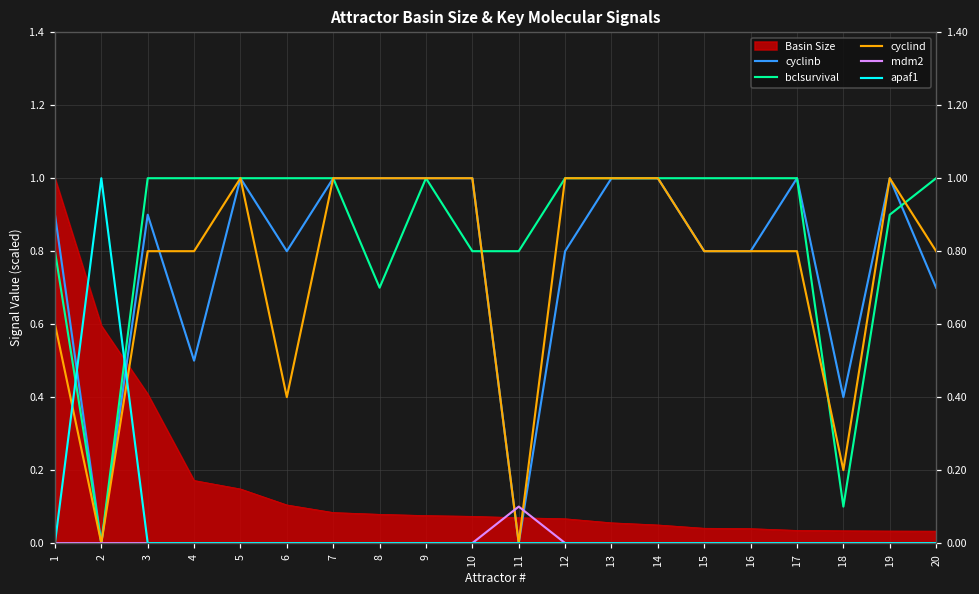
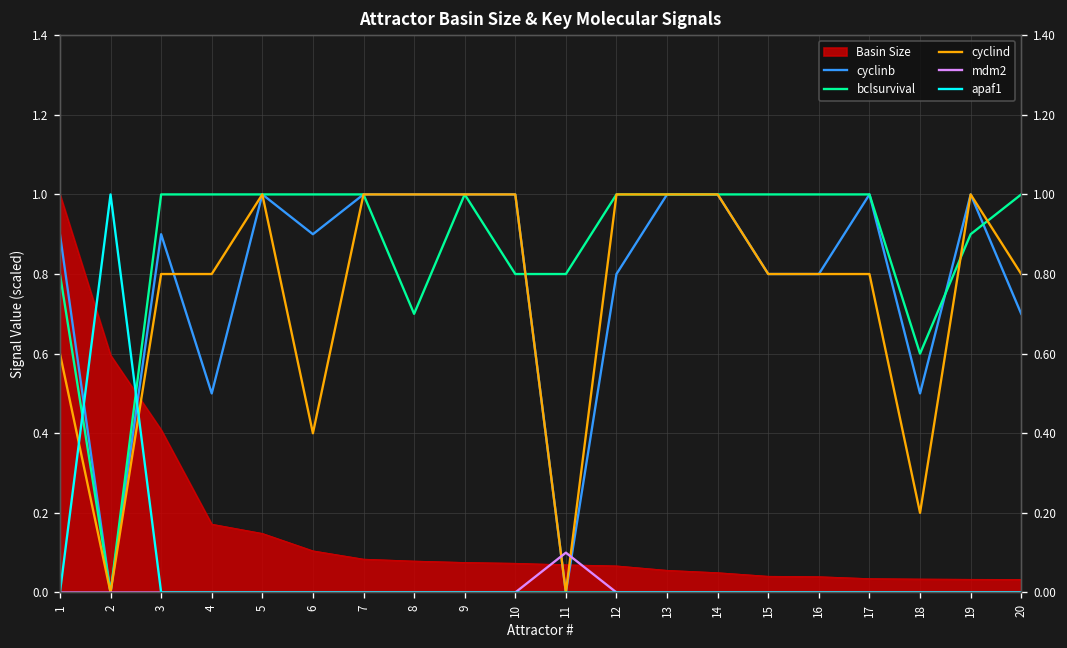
  {
    "Basin Size": {
      "1": 1.0,
      "2": 0.6,
      "3": 0.41,
      "4": 0.17,
      "5": 0.15,
      "6": 0.1,
      "7": 0.08,
      "8": 0.08,
      "9": 0.08,
      "10": 0.07,
      "11": 0.07,
      "12": 0.07,
      "13": 0.06,
      "14": 0.05,
      "15": 0.04,
      "16": 0.04,
      "17": 0.03,
      "18": 0.03,
      "19": 0.03,
      "20": 0.03
    },
    "cyclinb": {
      "1": 0.9,
      "3": 0.9,
      "4": 0.5,
-     "6": 0.8,
+     "6": 0.9,
      "12": 0.8,
-     "18": 0.4,
+     "18": 0.5,
      "20": 0.7
    },
    "bclsurvival": {
      "1": 0.8,
      "3": 1.0,
      "4": 1.0,
      "6": 1.0,
      "8": 0.7,
      "10": 0.8,
      "11": 0.8,
      "15": 1.0,
      "16": 1.0,
-     "18": 0.1,
+     "18": 0.6,
      "19": 0.9,
      "20": 1.0
    },
    "cyclind": {
      "1": 0.6,
      "3": 0.8,
      "4": 0.8,
      "6": 0.4,
      "17": 0.8,
      "18": 0.2,
      "20": 0.8
    },
    "mdm2": {
      "11": 0.1
    },
    "apaf1": {
      "2": 1.0
    }
  }
